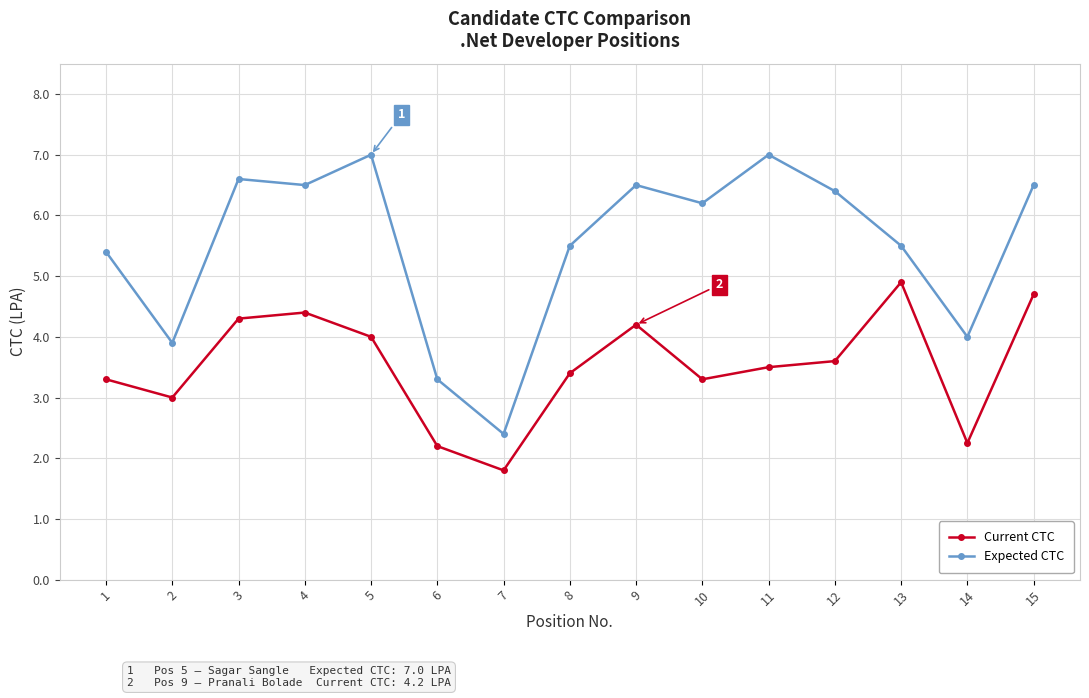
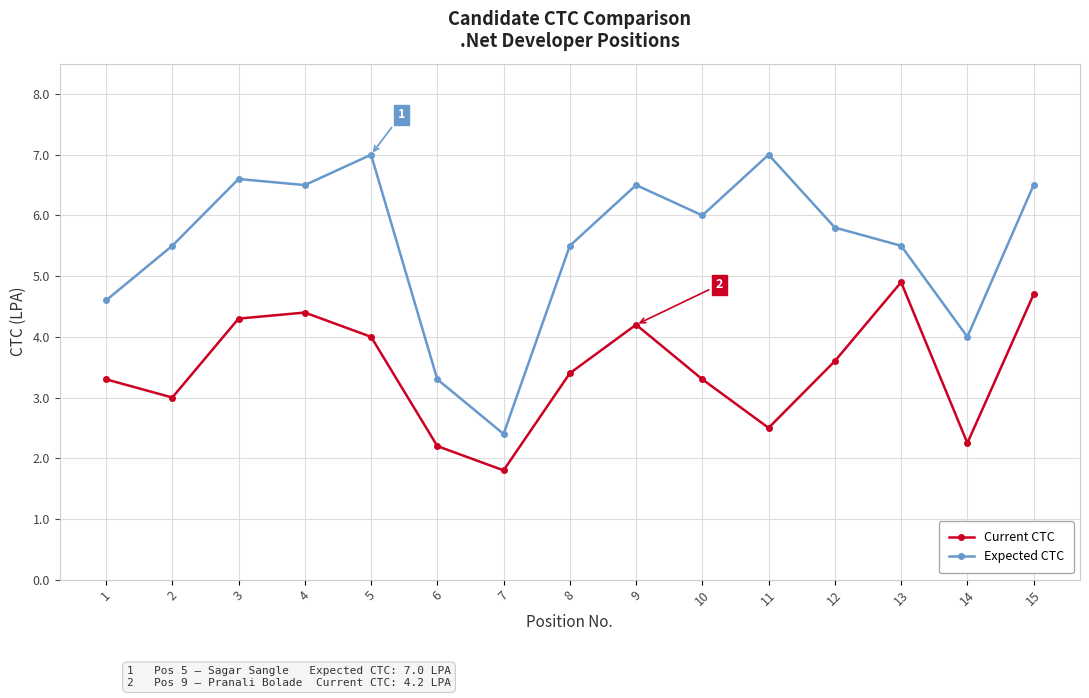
  {
    "Current CTC": {
      "1": 3.3,
      "2": 3.0,
      "3": 4.3,
      "4": 4.4,
      "5": 4.0,
      "6": 2.2,
      "7": 1.8,
      "8": 3.4,
      "9": 4.2,
      "10": 3.3,
-     "11": 3.5,
+     "11": 2.5,
      "12": 3.6,
      "13": 4.9,
      "14": 2.3,
      "15": 4.7
    },
    "Expected CTC": {
-     "1": 5.4,
-     "2": 3.9,
+     "1": 4.6,
+     "2": 5.5,
      "3": 6.6,
      "4": 6.5,
      "5": 7.0,
      "6": 3.3,
      "7": 2.4,
      "8": 5.5,
      "9": 6.5,
-     "10": 6.2,
+     "10": 6.0,
      "11": 7.0,
-     "12": 6.4,
+     "12": 5.8,
      "13": 5.5,
      "14": 4.0,
      "15": 6.5
    }
  }
